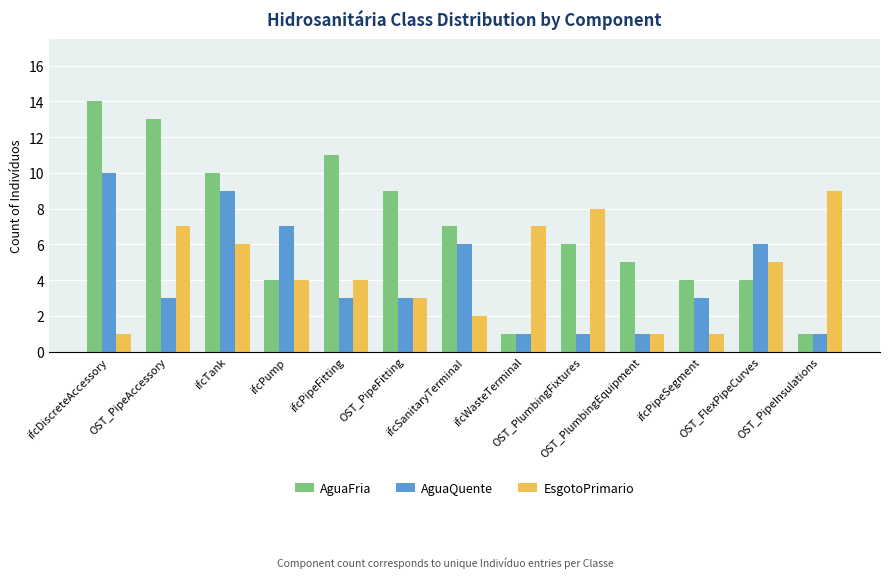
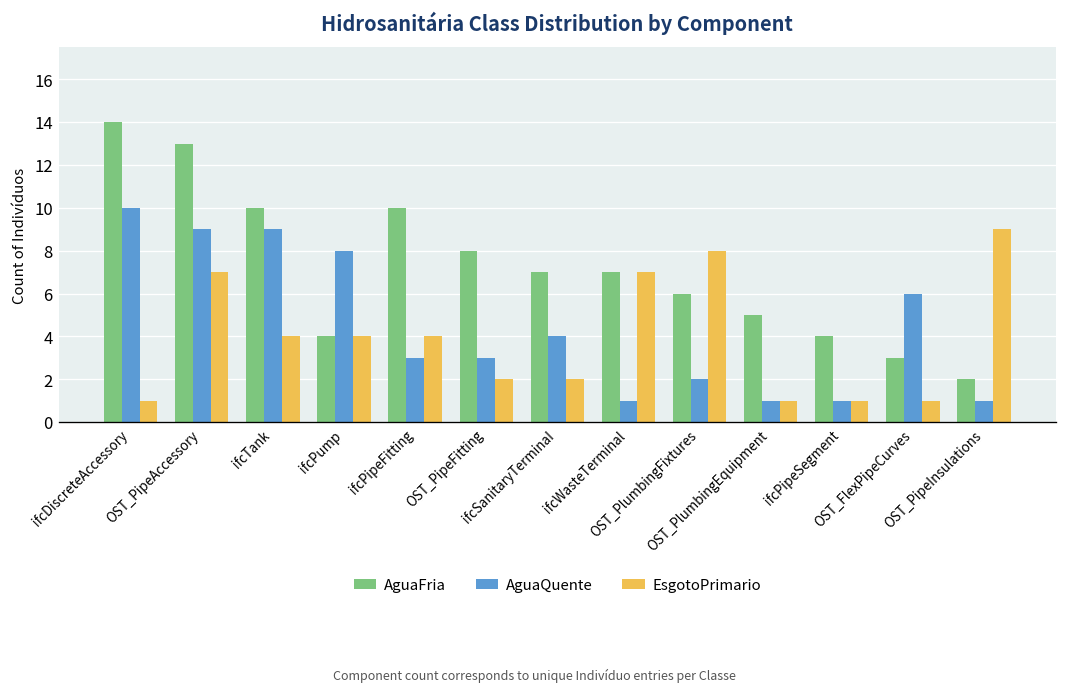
  {
    "AguaFria": {
      "ifcDiscreteAccessory": 14,
      "OST_PipeAccessory": 13,
      "ifcTank": 10,
      "ifcPump": 4,
-     "ifcPipeFitting": 11,
-     "OST_PipeFitting": 9,
+     "ifcPipeFitting": 10,
+     "OST_PipeFitting": 8,
      "ifcSanitaryTerminaI": 7,
-     "ifcWasteTerminal": 1,
+     "ifcWasteTerminal": 7,
      "OST_PlumbingFixtures": 6,
      "OST_PlumbingEquipment": 5,
      "ifcPipeSegment": 4,
-     "OST_FlexPipeCurves": 4,
-     "OST_PipeInsulations": 1
+     "OST_FlexPipeCurves": 3,
+     "OST_PipeInsulations": 2
    },
    "AguaQuente": {
      "ifcDiscreteAccessory": 10,
-     "OST_PipeAccessory": 3,
+     "OST_PipeAccessory": 9,
      "ifcTank": 9,
-     "ifcPump": 7,
+     "ifcPump": 8,
      "ifcPipeFitting": 3,
      "OST_PipeFitting": 3,
-     "ifcSanitaryTerminaI": 6,
+     "ifcSanitaryTerminaI": 4,
      "ifcWasteTerminal": 1,
-     "OST_PlumbingFixtures": 1,
+     "OST_PlumbingFixtures": 2,
      "OST_PlumbingEquipment": 1,
-     "ifcPipeSegment": 3,
+     "ifcPipeSegment": 1,
      "OST_FlexPipeCurves": 6,
      "OST_PipeInsulations": 1
    },
    "EsgotoPrimario": {
      "ifcDiscreteAccessory": 1,
      "OST_PipeAccessory": 7,
-     "ifcTank": 6,
+     "ifcTank": 4,
      "ifcPump": 4,
      "ifcPipeFitting": 4,
-     "OST_PipeFitting": 3,
+     "OST_PipeFitting": 2,
      "ifcSanitaryTerminaI": 2,
      "ifcWasteTerminal": 7,
      "OST_PlumbingFixtures": 8,
      "OST_PlumbingEquipment": 1,
      "ifcPipeSegment": 1,
-     "OST_FlexPipeCurves": 5,
+     "OST_FlexPipeCurves": 1,
      "OST_PipeInsulations": 9
    }
  }
